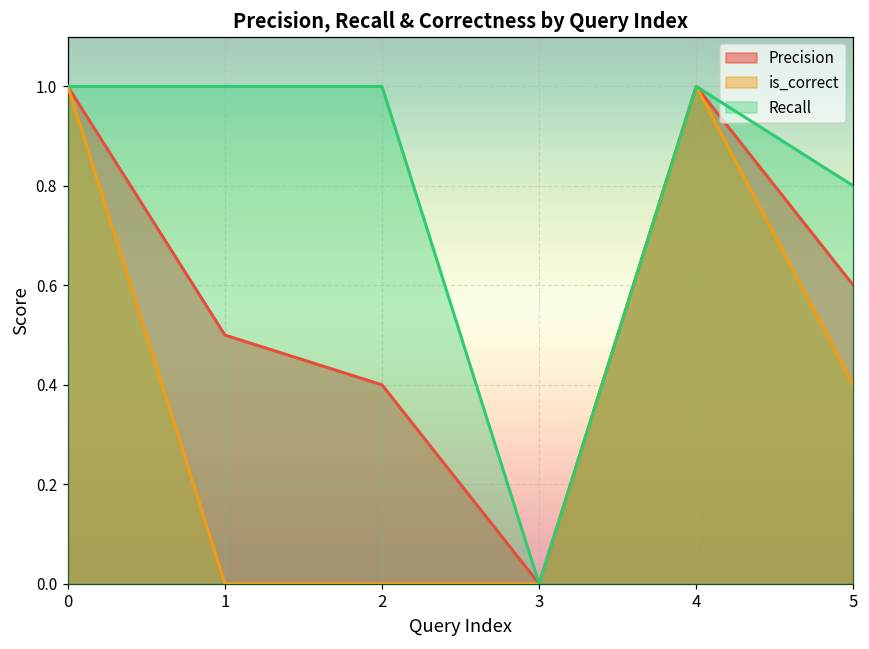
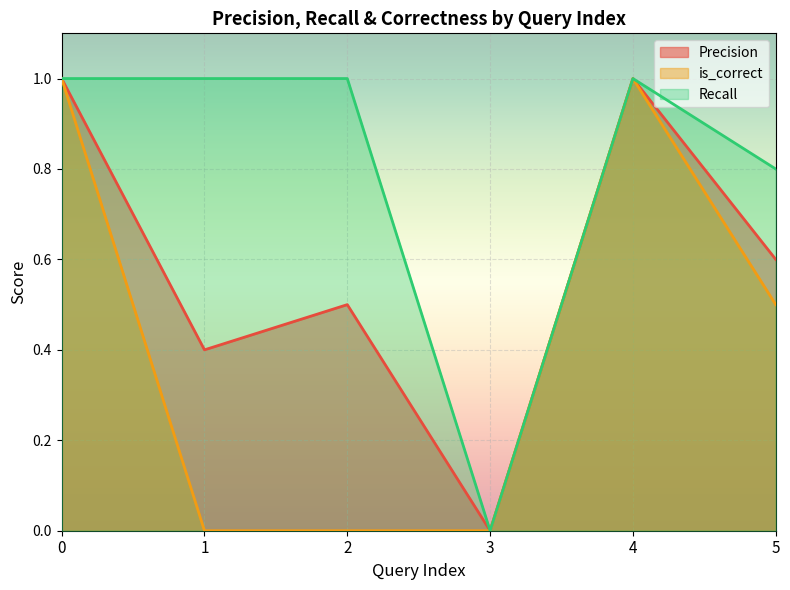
  {
    "Precision": {
-     "1": 0.5,
-     "2": 0.4,
+     "1": 0.4,
+     "2": 0.5,
      "5": 0.6
    },
    "is_correct": {
      "1": 0.0,
      "2": 0.0,
-     "5": 0.4
+     "5": 0.5
    },
    "Recall": {
      "1": 1.0,
      "2": 1.0,
      "5": 0.8
    }
  }
